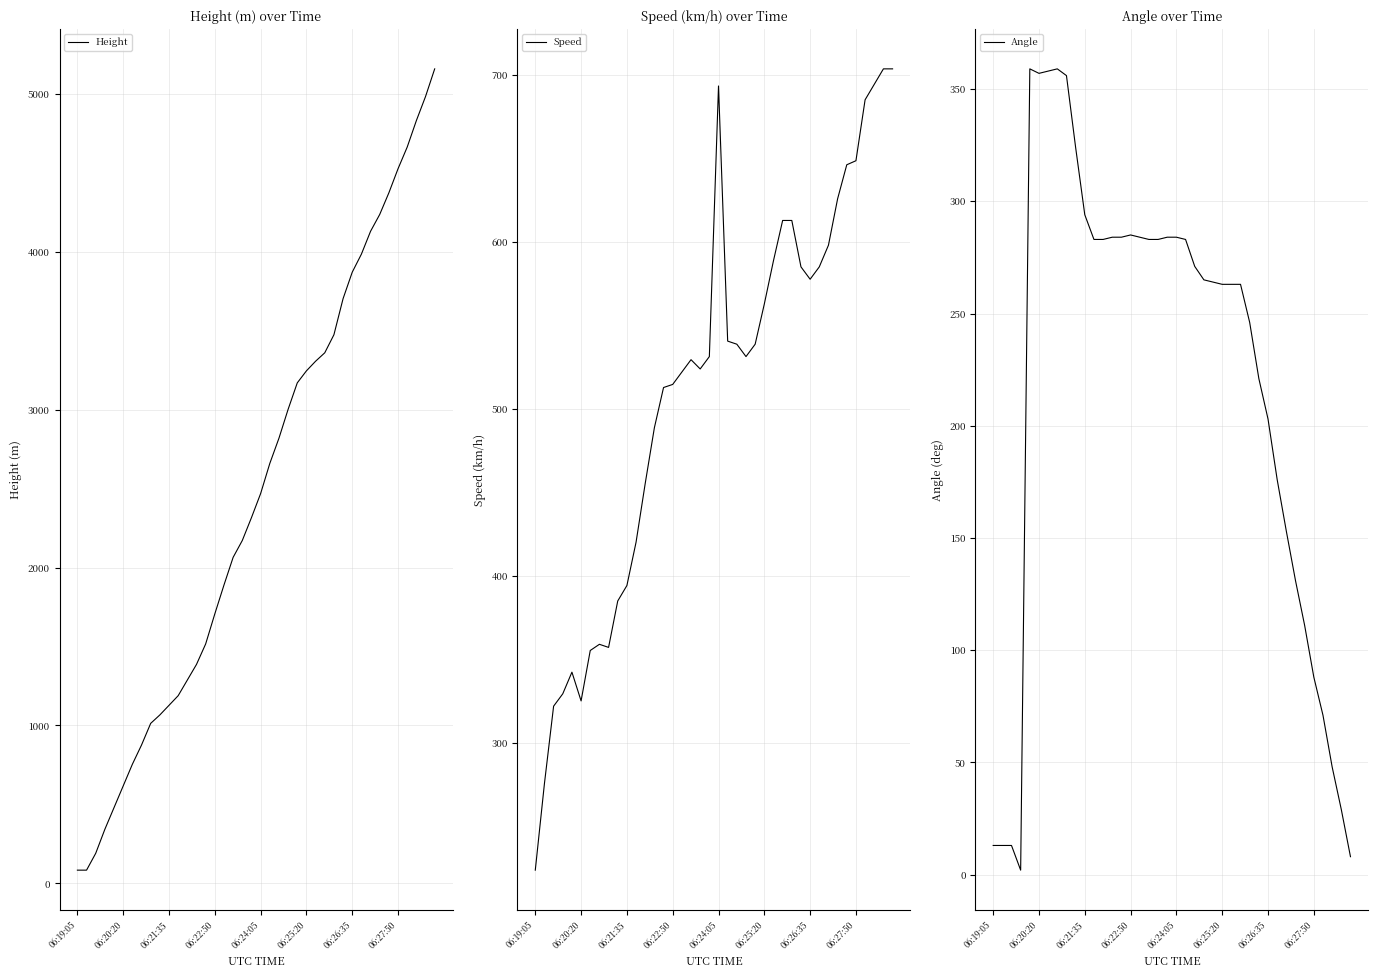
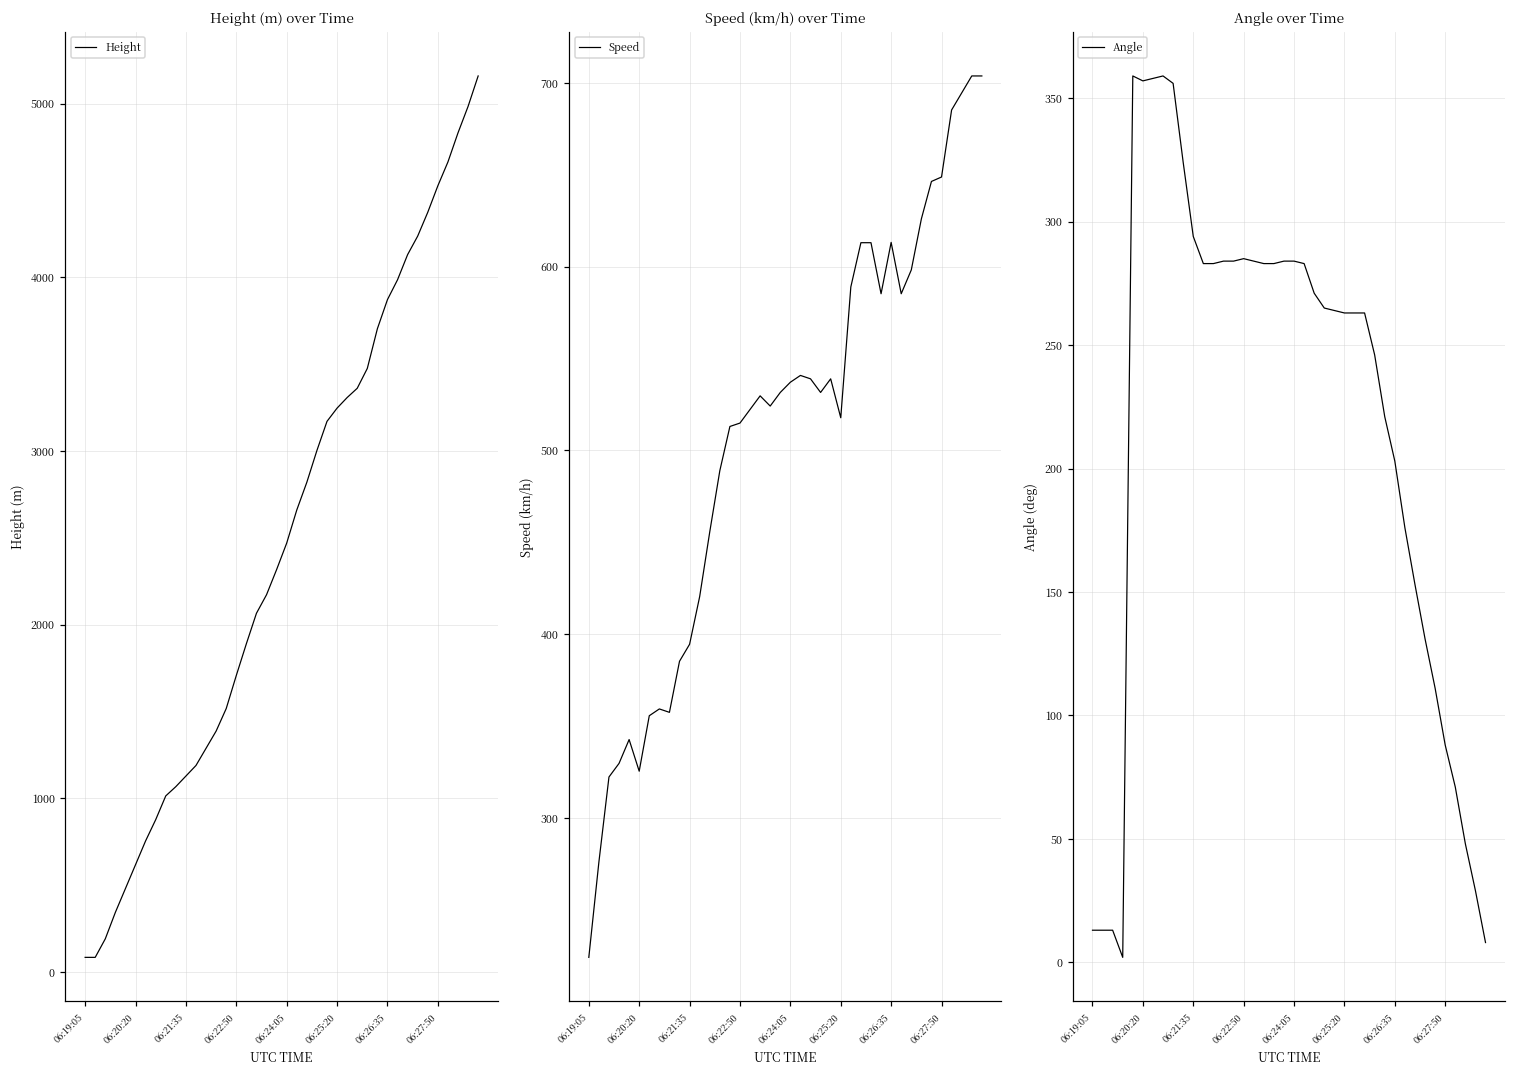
  {
    "Height (m) over Time": {
      "06:19:05": 80,
      "06:20:20": 620,
      "06:21:35": 1130,
      "06:22:50": 1710,
      "06:24:05": 2470,
      "06:25:20": 3250,
      "06:26:35": 3870,
      "06:27:50": 4530
    },
    "Speed (km/h) over Time": {
      "06:19:05": 224,
      "06:20:20": 325,
      "06:21:35": 394,
      "06:22:50": 515,
-     "06:24:05": 694,
-     "06:25:20": 563,
-     "06:26:35": 578,
+     "06:24:05": 537,
+     "06:25:20": 518,
+     "06:26:35": 613,
      "06:27:50": 649
    },
    "Angle over Time": {
      "06:19:05": 13,
      "06:20:20": 357,
      "06:21:35": 294,
      "06:22:50": 285,
      "06:24:05": 284,
      "06:25:20": 263,
      "06:26:35": 203,
      "06:27:50": 88
    }
  }
